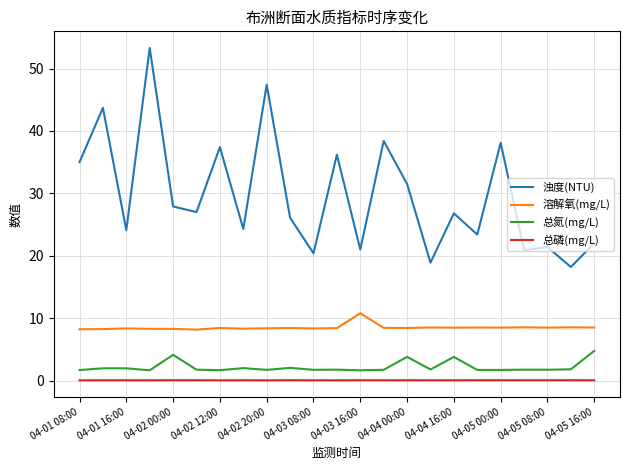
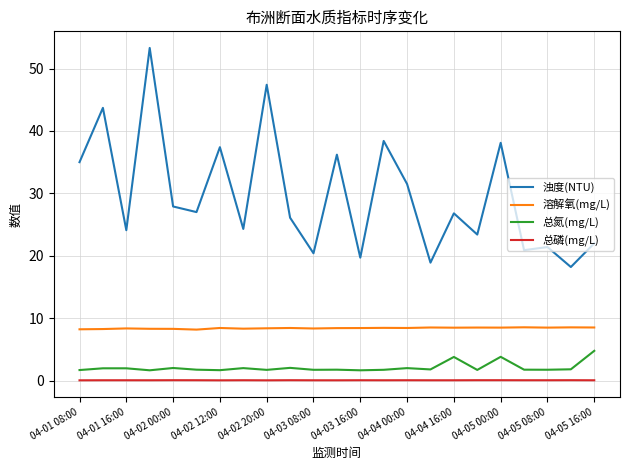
  {
    "浊度(NTU)": {
      "04-01 08:00": 35,
      "04-01 16:00": 24,
      "04-02 00:00": 28,
      "04-02 12:00": 37,
      "04-02 20:00": 47,
      "04-03 08:00": 20,
-     "04-03 16:00": 21,
+     "04-03 16:00": 20,
      "04-04 00:00": 32,
      "04-04 16:00": 27,
      "04-05 00:00": 38
    },
    "溶解氧(mg/L)": {
      "04-01 08:00": 8,
      "04-01 16:00": 8,
      "04-02 00:00": 8,
      "04-02 12:00": 8,
      "04-02 20:00": 8,
      "04-03 08:00": 8,
-     "04-03 16:00": 11,
+     "04-03 16:00": 8,
      "04-04 00:00": 8,
      "04-04 16:00": 8,
      "04-05 00:00": 8,
      "04-05 08:00": 8,
      "04-05 16:00": 9
    },
    "总氮(mg/L)": {
      "04-01 08:00": 2,
      "04-01 16:00": 2,
-     "04-02 00:00": 4,
+     "04-02 00:00": 2,
      "04-02 12:00": 2,
      "04-02 20:00": 2,
      "04-03 08:00": 2,
      "04-03 16:00": 2,
-     "04-04 00:00": 4,
+     "04-04 00:00": 2,
      "04-04 16:00": 4,
-     "04-05 00:00": 2,
+     "04-05 00:00": 4,
      "04-05 08:00": 2,
      "04-05 16:00": 5
    },
    "总磷(mg/L)": {
      "04-01 08:00": 0,
      "04-01 16:00": 0,
      "04-02 00:00": 0,
      "04-02 12:00": 0,
      "04-02 20:00": 0,
      "04-03 08:00": 0,
      "04-03 16:00": 0,
      "04-04 00:00": 0,
      "04-04 16:00": 0,
      "04-05 00:00": 0,
      "04-05 08:00": 0,
      "04-05 16:00": 0
    }
  }
